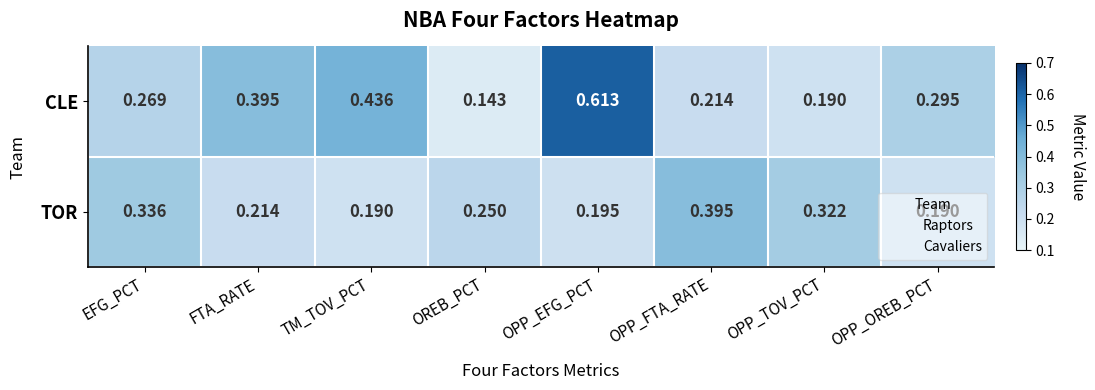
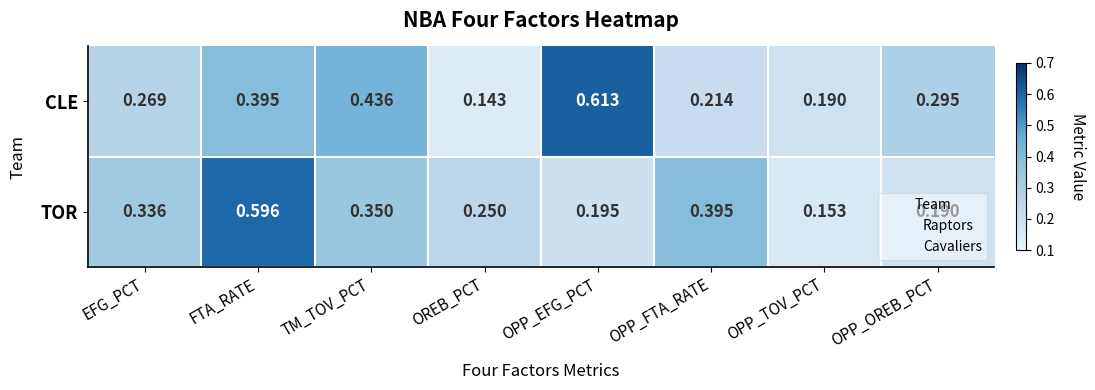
  {
    "CLE": {
      "EFG_PCT": 0.269,
      "FTA_RATE": 0.395,
      "TM_TOV_PCT": 0.436,
      "OREB_PCT": 0.143,
      "OPP_EFG_PCT": 0.613,
      "OPP_FTA_RATE": 0.214,
      "OPP_TOV_PCT": 0.190,
      "OPP_OREB_PCT": 0.295
    },
    "TOR": {
      "EFG_PCT": 0.336,
-     "FTA_RATE": 0.214,
-     "TM_TOV_PCT": 0.190,
+     "FTA_RATE": 0.596,
+     "TM_TOV_PCT": 0.350,
      "OREB_PCT": 0.250,
      "OPP_EFG_PCT": 0.195,
      "OPP_FTA_RATE": 0.395,
-     "OPP_TOV_PCT": 0.322
+     "OPP_TOV_PCT": 0.153
    }
  }
